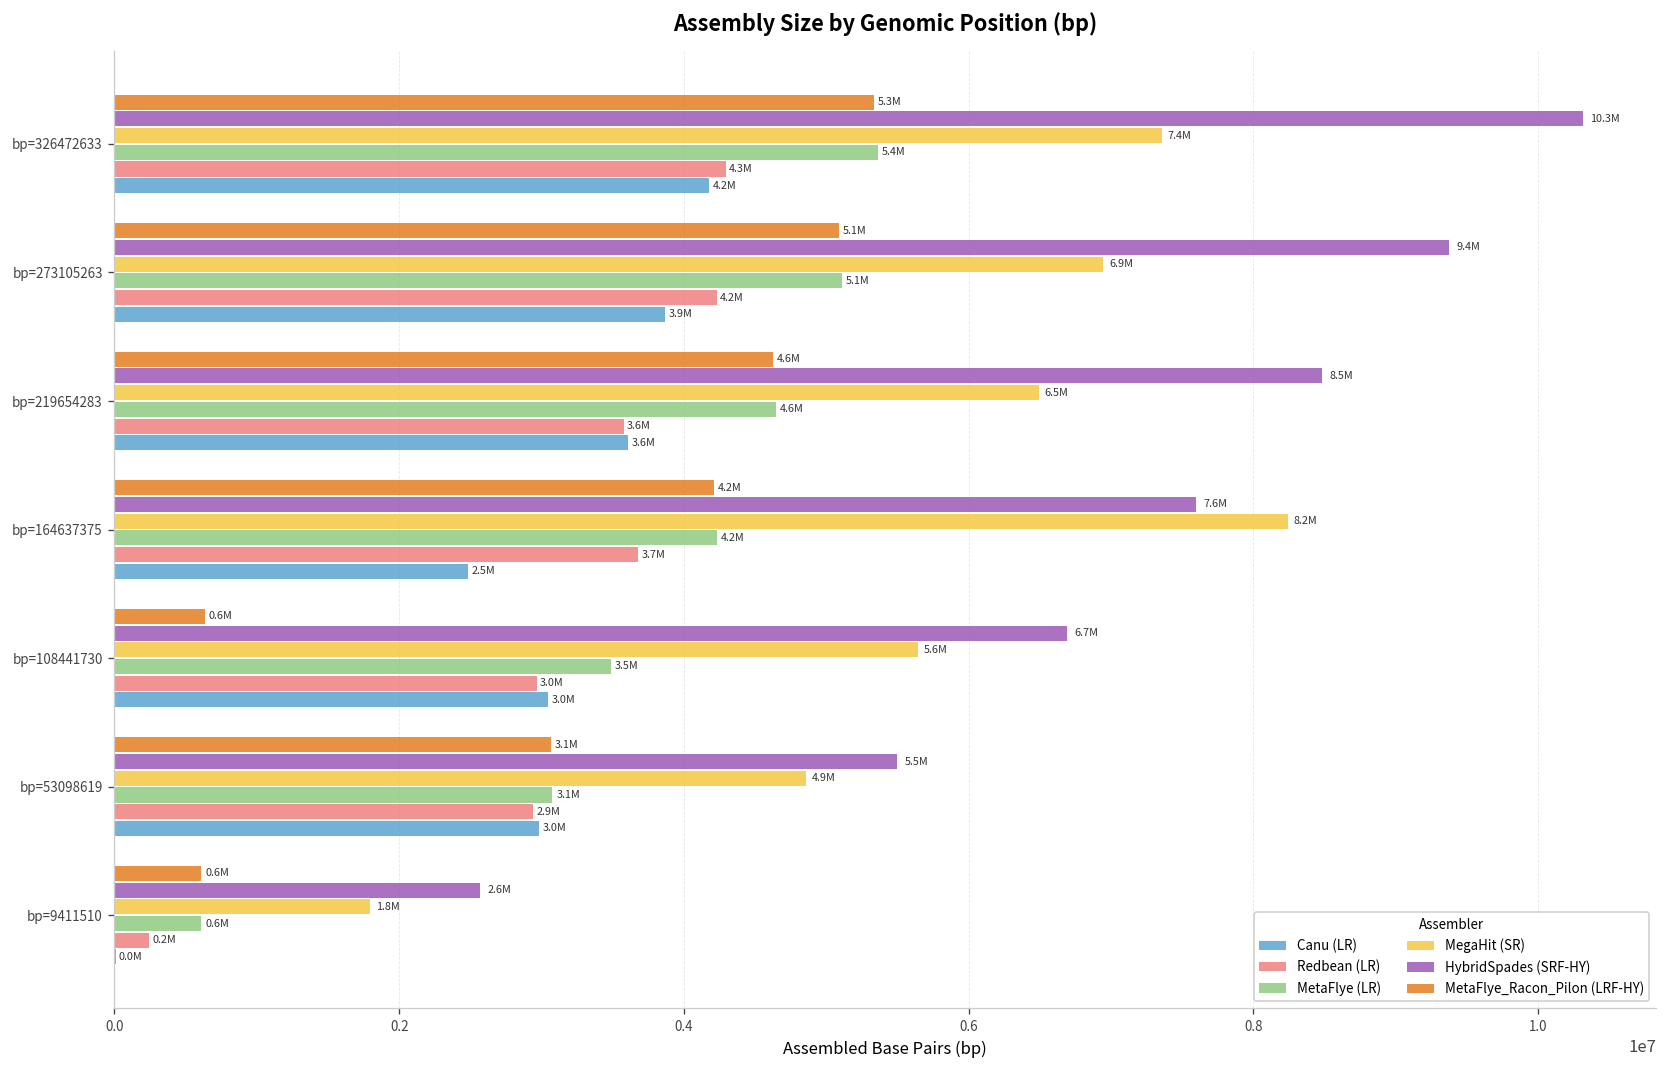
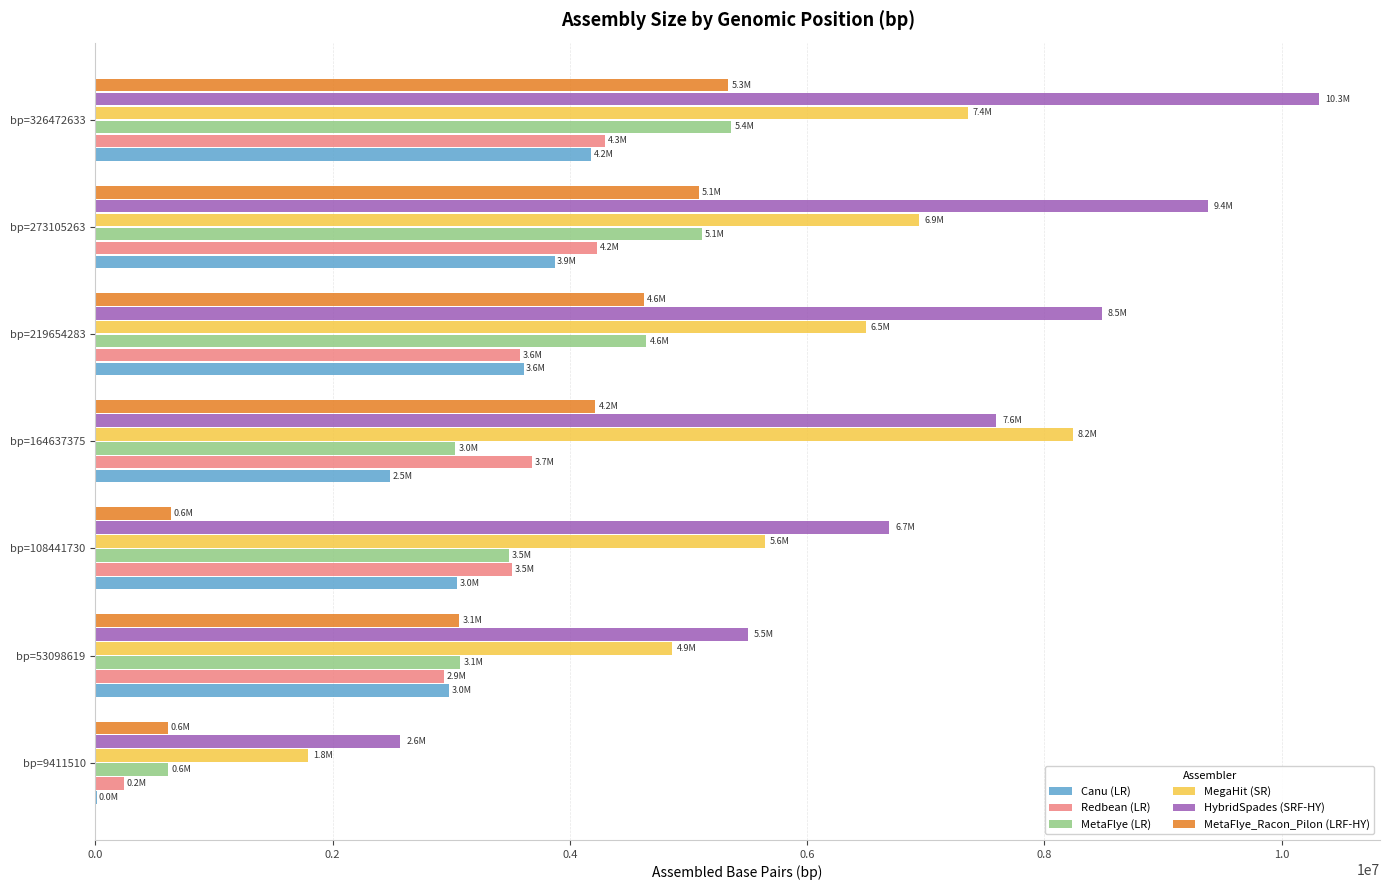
  {
    "Canu (LR)": {
      "bp=326472633": "4.2M",
      "bp=273105263": "3.9M",
      "bp=219654283": "3.6M",
      "bp=164637375": "2.5M",
      "bp=108441730": "3.0M",
      "bp=53098619": "3.0M"
    },
    "Redbean (LR)": {
      "bp=326472633": "4.3M",
      "bp=273105263": "4.2M",
      "bp=219654283": "3.6M",
      "bp=164637375": "3.7M",
-     "bp=108441730": "3.0M",
+     "bp=108441730": "3.5M",
      "bp=53098619": "2.9M",
      "bp=9411510": "0.2M"
    },
    "MetaFlye (LR)": {
      "bp=326472633": "5.4M",
      "bp=273105263": "5.1M",
      "bp=219654283": "4.6M",
-     "bp=164637375": "4.2M",
+     "bp=164637375": "3.0M",
      "bp=108441730": "3.5M",
      "bp=53098619": "3.1M",
      "bp=9411510": "0.6M"
    },
    "MegaHit (SR)": {
      "bp=326472633": "7.4M",
      "bp=273105263": "6.9M",
      "bp=219654283": "6.5M",
      "bp=164637375": "8.2M",
      "bp=108441730": "5.6M",
      "bp=53098619": "4.9M",
      "bp=9411510": "1.8M"
    },
    "HybridSpades (SRF-HY)": {
      "bp=326472633": "10.3M",
      "bp=273105263": "9.4M",
      "bp=219654283": "8.5M",
      "bp=164637375": "7.6M",
      "bp=108441730": "6.7M",
      "bp=53098619": "5.5M",
      "bp=9411510": "2.6M"
    },
    "MetaFlye_Racon_Pilon (LRF-HY)": {
      "bp=326472633": "5.3M",
      "bp=273105263": "5.1M",
      "bp=219654283": "4.6M",
      "bp=164637375": "4.2M",
      "bp=108441730": "0.6M",
      "bp=53098619": "3.1M",
      "bp=9411510": "0.6M"
    }
  }
